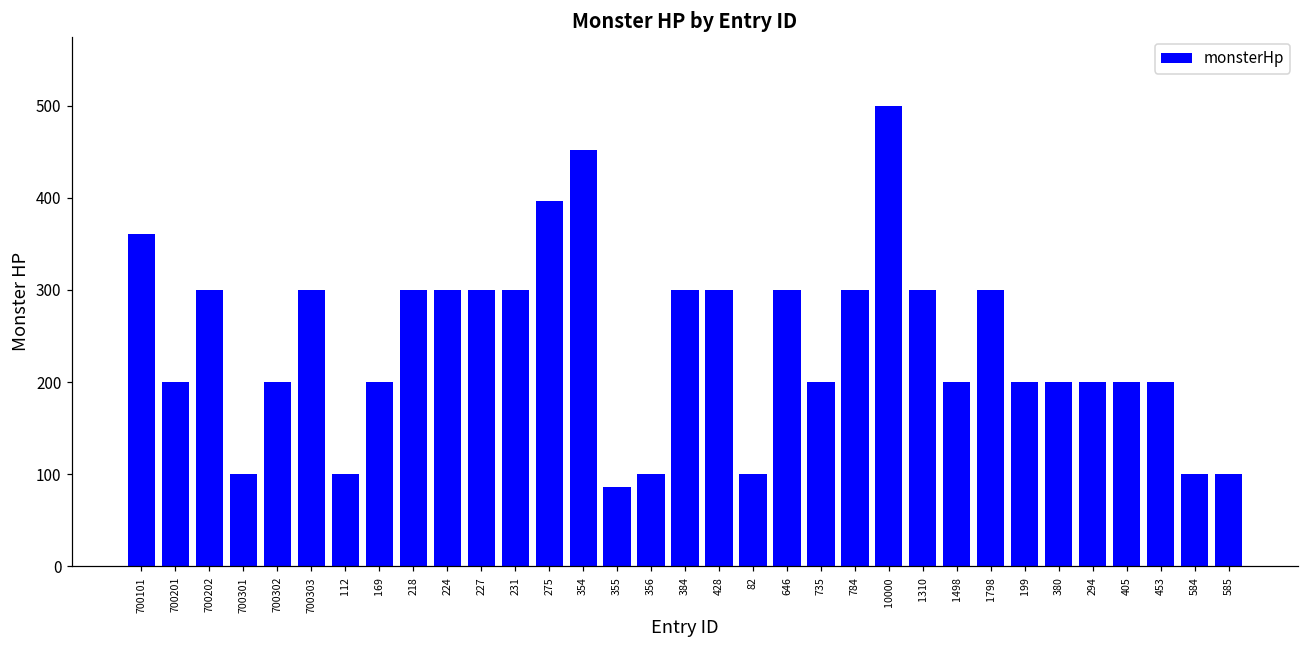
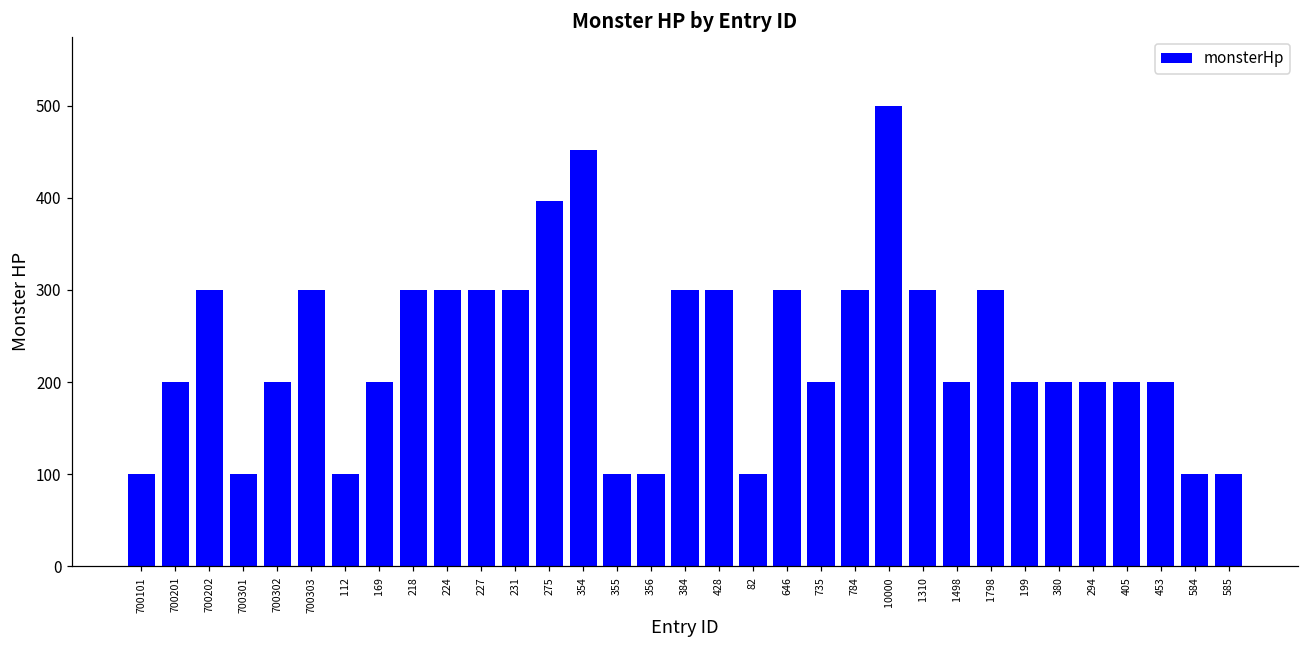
  {
-   "700101": 360,
+   "700101": 100,
    "700201": 200,
    "700202": 300,
    "700301": 100,
    "700302": 200,
    "700303": 300,
    "112": 100,
    "169": 200,
    "218": 300,
    "224": 300,
    "227": 300,
    "231": 300,
    "275": 400,
    "354": 450,
-   "355": 90,
+   "355": 100,
    "356": 100,
    "384": 300,
    "428": 300,
    "82": 100,
    "646": 300,
    "735": 200,
    "784": 300,
    "10000": 500,
    "1310": 300,
    "1498": 200,
    "1798": 300,
    "199": 200,
    "380": 200,
    "294": 200,
    "405": 200,
    "453": 200,
    "584": 100,
    "585": 100
  }
